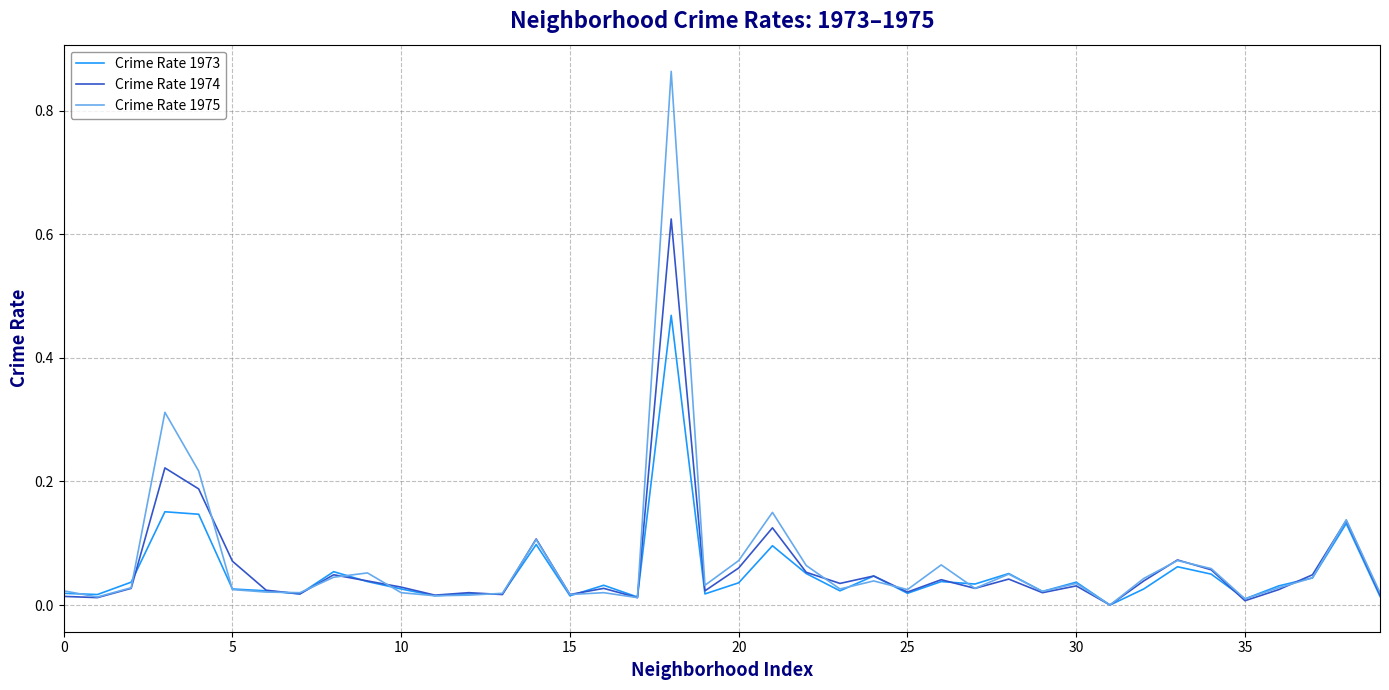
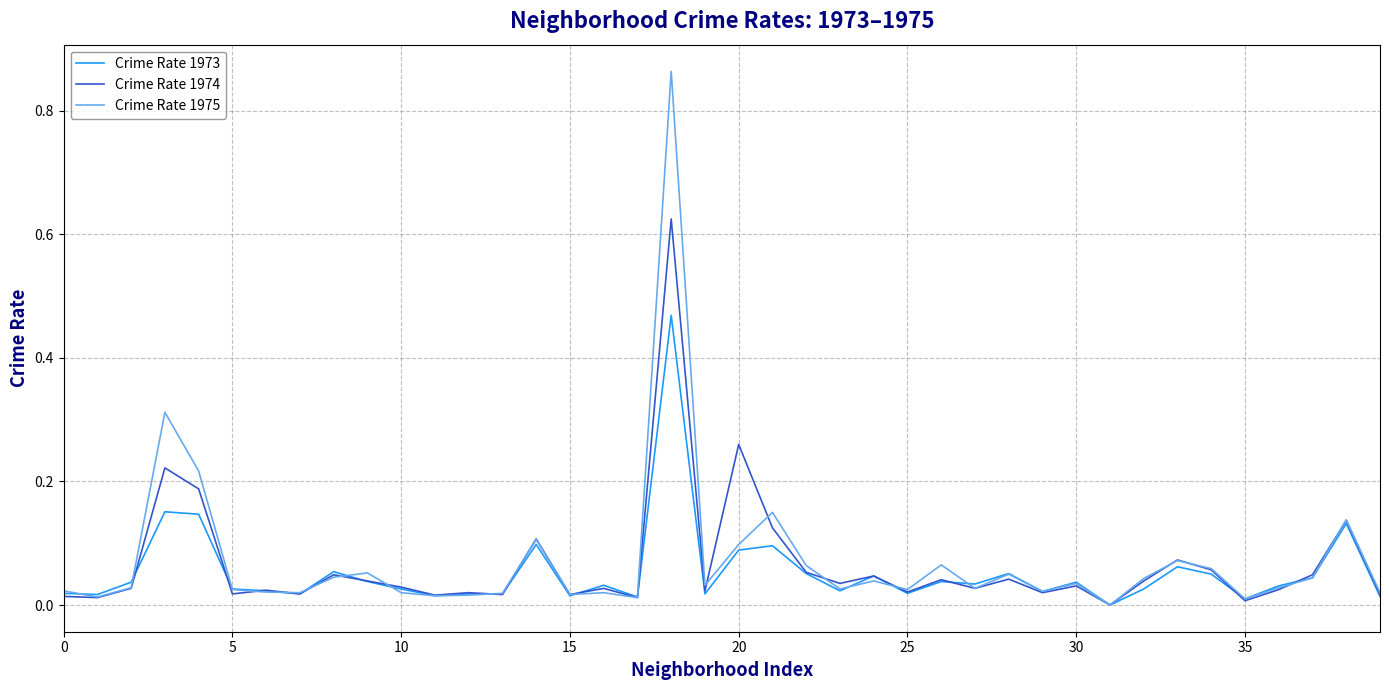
  {
    "Crime Rate 1973": {
-     "20": 0.04
+     "20": 0.09
    },
    "Crime Rate 1974": {
      "0": 0.01,
-     "5": 0.07,
-     "20": 0.06
+     "5": 0.02,
+     "20": 0.26
    },
    "Crime Rate 1975": {
      "10": 0.02,
-     "20": 0.07
+     "20": 0.10
    }
  }
